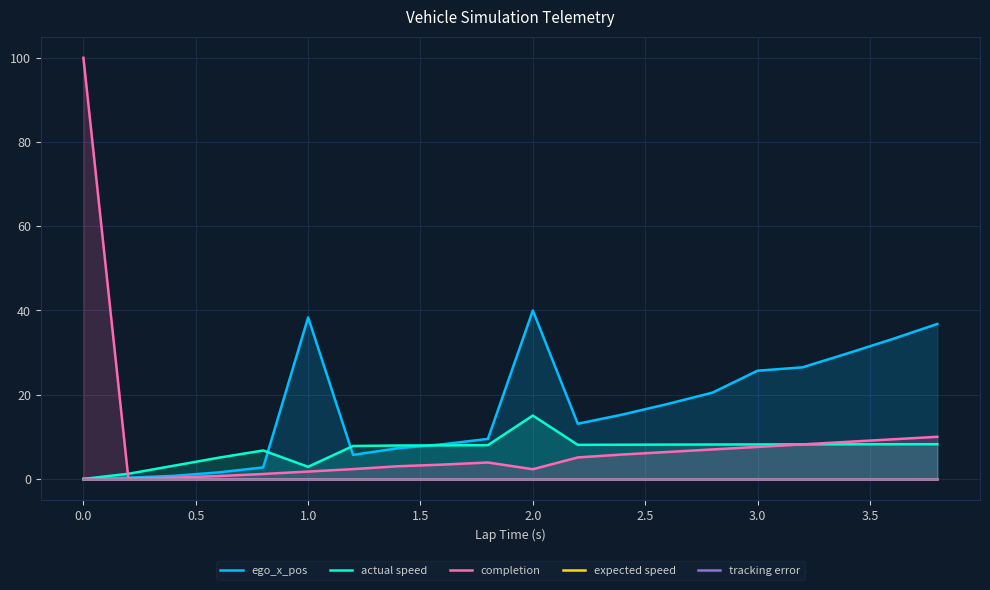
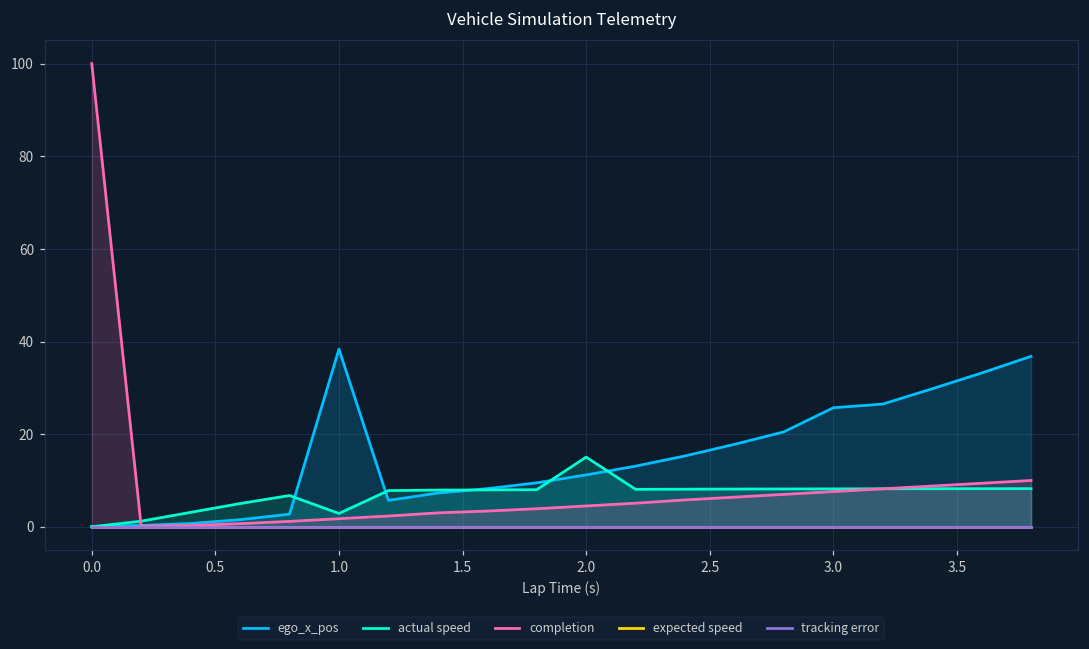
  {
    "ego_x_pos": {
      "1.0": 38,
-     "2.0": 40,
+     "2.0": 11,
      "3.0": 26
    },
    "actual speed": {
      "1.0": 3,
      "2.0": 15
    },
    "completion": {
      "0.0": 100,
      "1.0": 2,
-     "2.0": 2
+     "2.0": 5
    },
    "tracking error": {
      "1.0": 0,
      "2.0": 0,
      "3.0": 0
    }
  }
